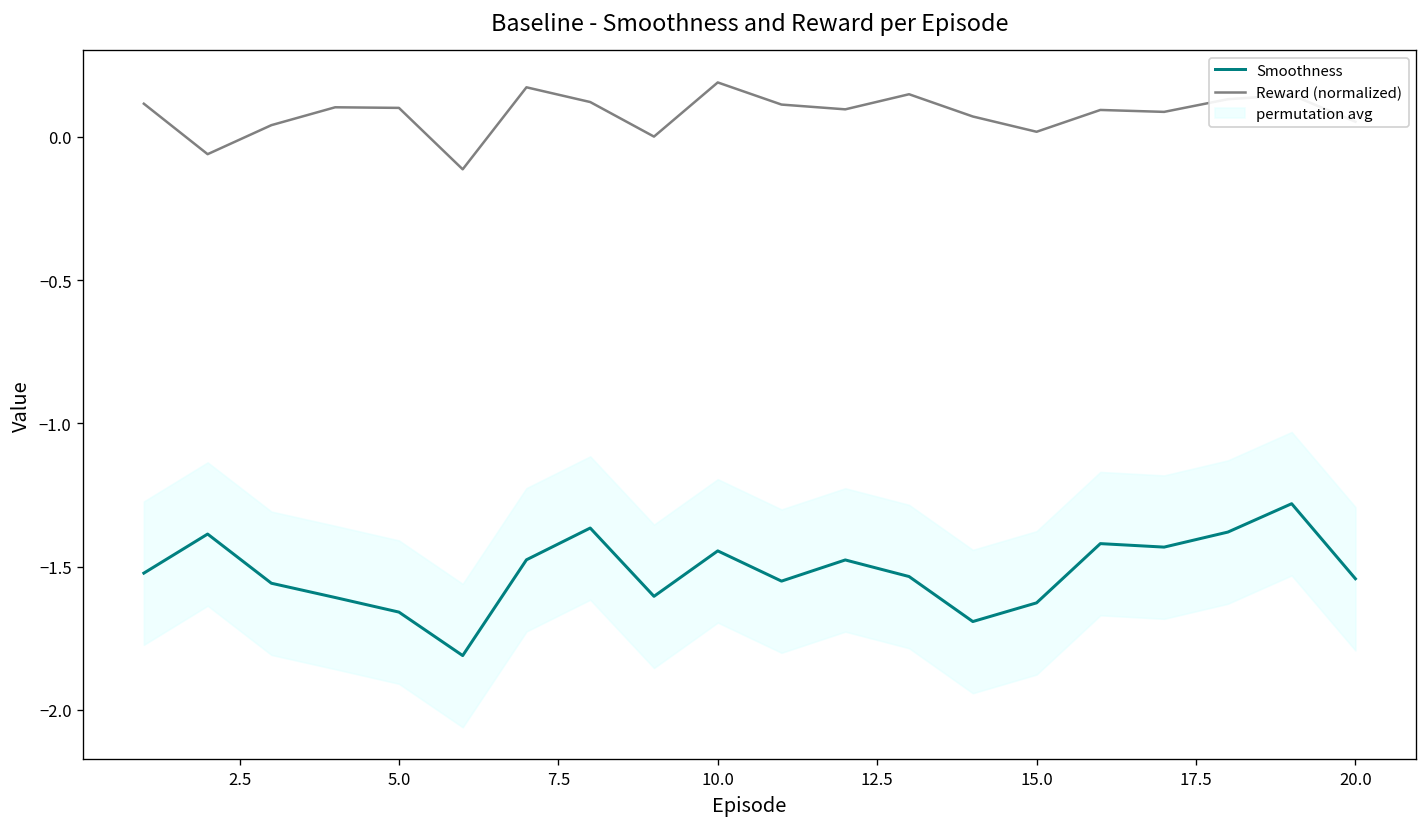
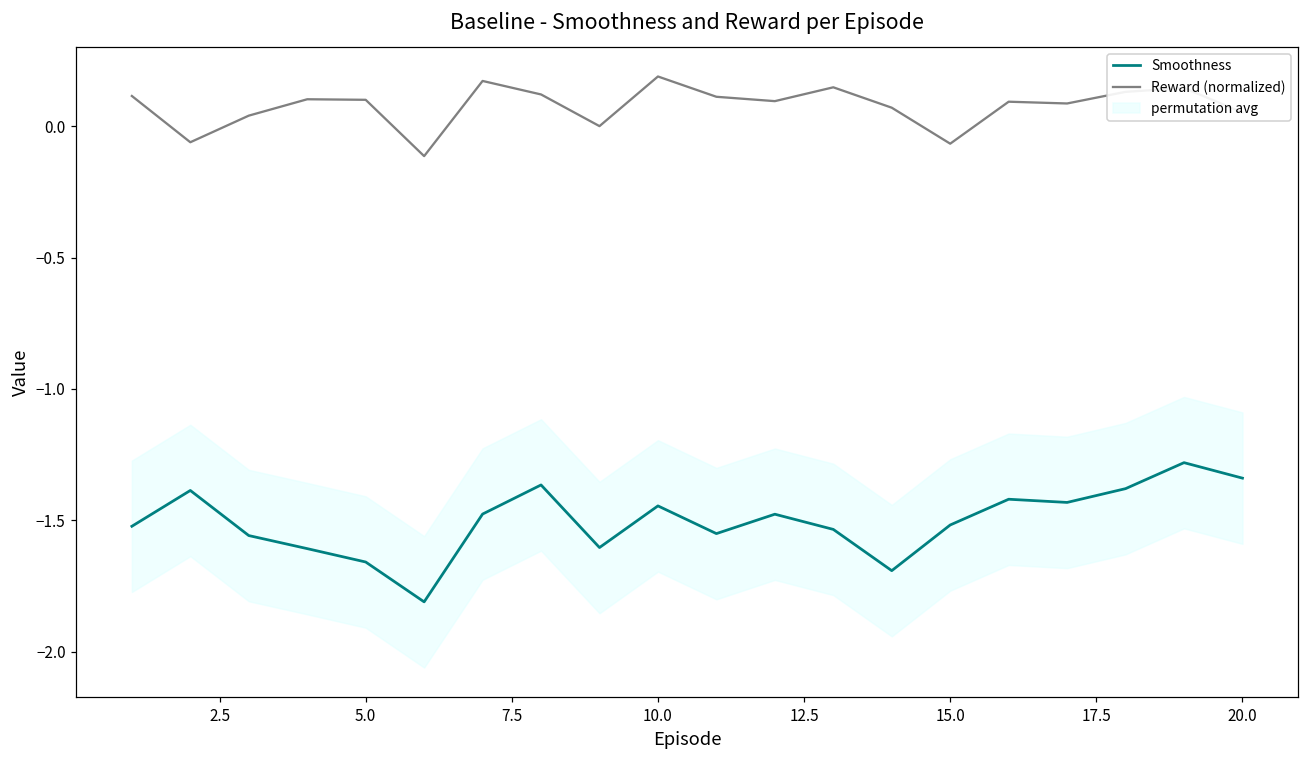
  {
    "Smoothness": {
      "5.0": -1.66,
      "10.0": -1.45,
-     "15.0": -1.63,
-     "20.0": -1.54
+     "15.0": -1.52,
+     "20.0": -1.34
    },
    "Reward (normalized)": {
      "5.0": 0.10,
      "10.0": 0.19,
-     "15.0": 0.02
+     "15.0": -0.07
    }
  }
